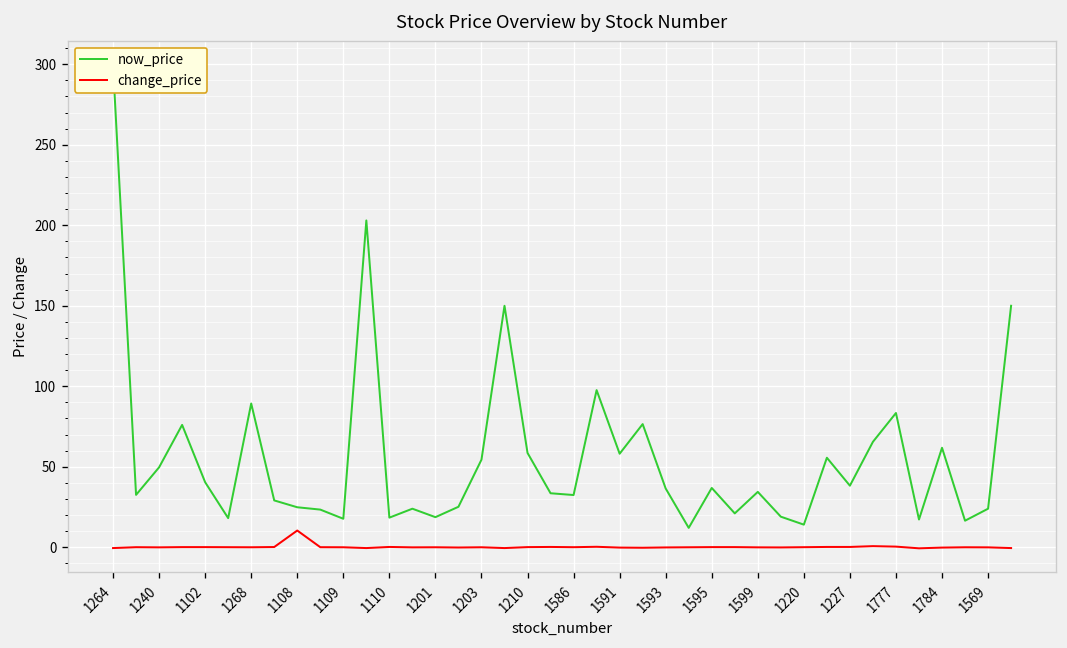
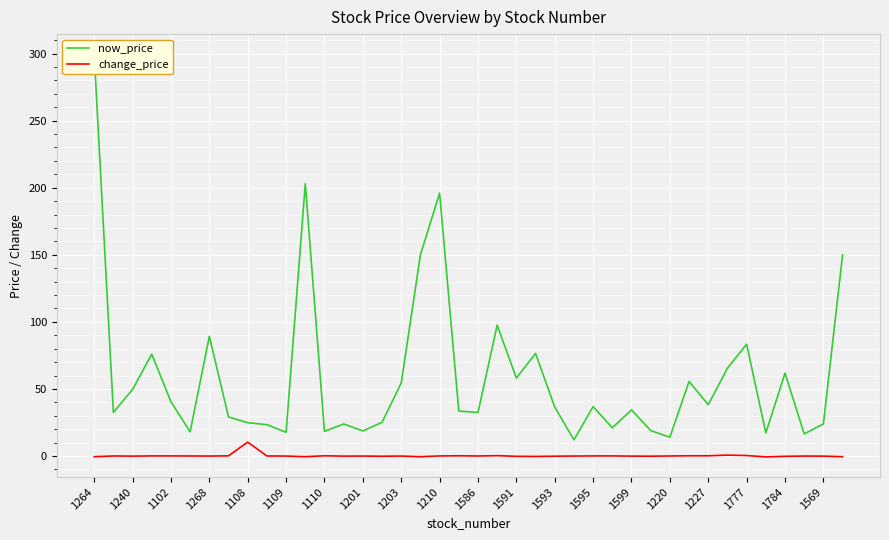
  {
    "now_price": {
      "1240": 50,
      "1102": 40,
      "1268": 89,
      "1108": 25,
      "1109": 18,
      "1110": 18,
      "1201": 19,
      "1203": 54,
-     "1210": 59,
+     "1210": 196,
      "1586": 32,
      "1591": 58,
      "1593": 37,
      "1595": 37,
      "1599": 34,
      "1220": 14,
      "1227": 38,
      "1777": 83,
      "1784": 62,
      "1569": 24
    },
    "change_price": {
      "1264": -1,
      "1240": 0,
      "1102": 0,
      "1268": 0,
      "1108": 10,
      "1109": 0,
      "1110": 0,
      "1201": 0,
      "1203": 0,
      "1210": 0,
      "1586": 0,
      "1591": 0,
      "1593": 0,
      "1595": 0,
      "1599": 0,
      "1220": 0,
      "1227": 0,
      "1777": 0,
      "1784": 0,
      "1569": 0
    }
  }
